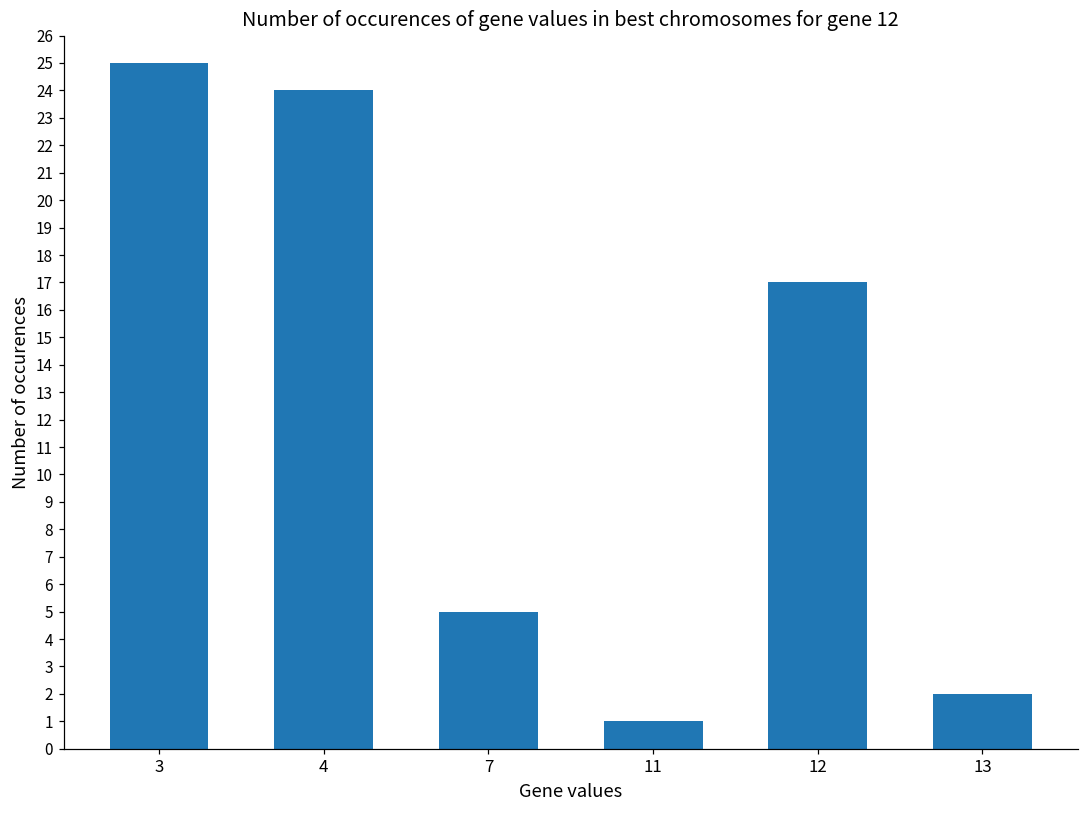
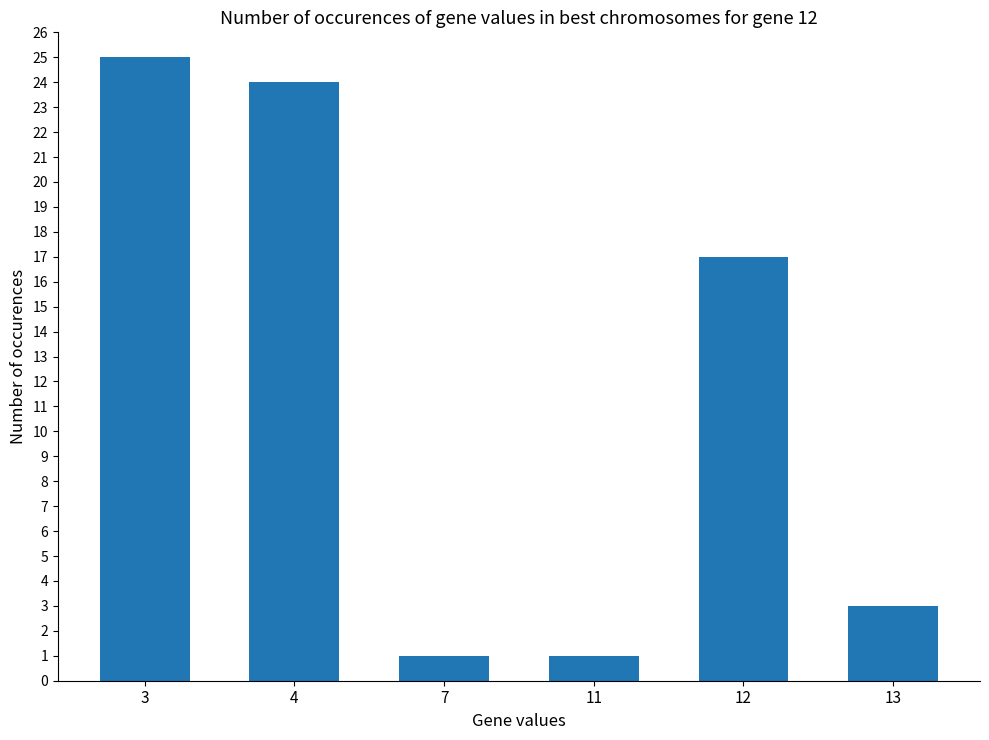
  {
    "3": 25,
    "4": 24,
-   "7": 5,
+   "7": 1,
    "11": 1,
    "12": 17,
-   "13": 2
+   "13": 3
  }
